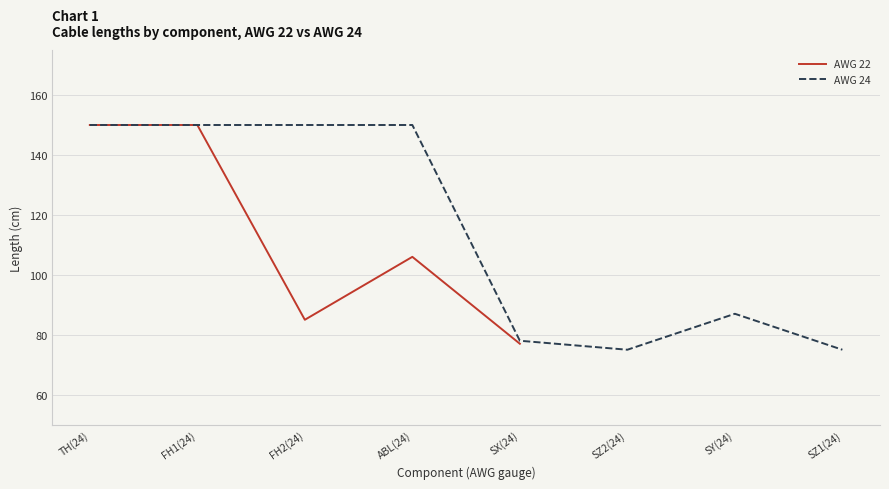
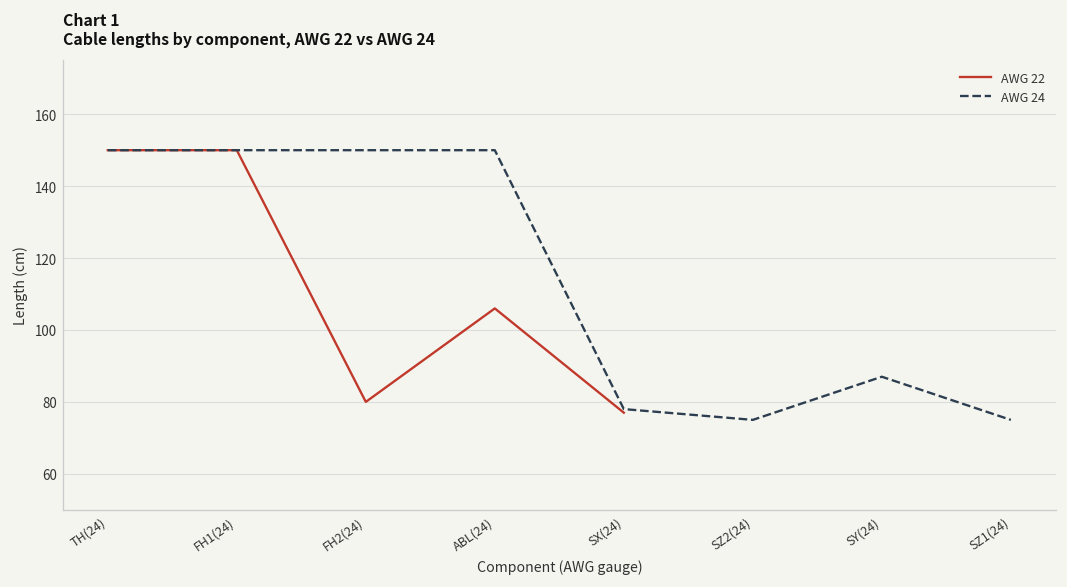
  {
    "AWG 22": {
-     "FH2(24)": 85,
+     "FH2(24)": 80,
      "ABL(24)": 106,
      "SX(24)": 77
    },
    "AWG 24": {
      "FH2(24)": 150,
      "ABL(24)": 150,
      "SX(24)": 78,
      "SZ2(24)": 75,
      "SY(24)": 87,
      "SZ1(24)": 75
    }
  }
